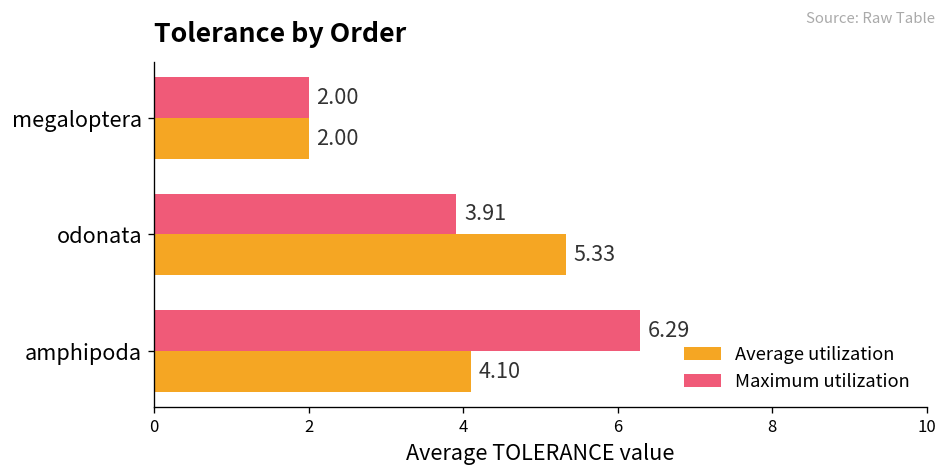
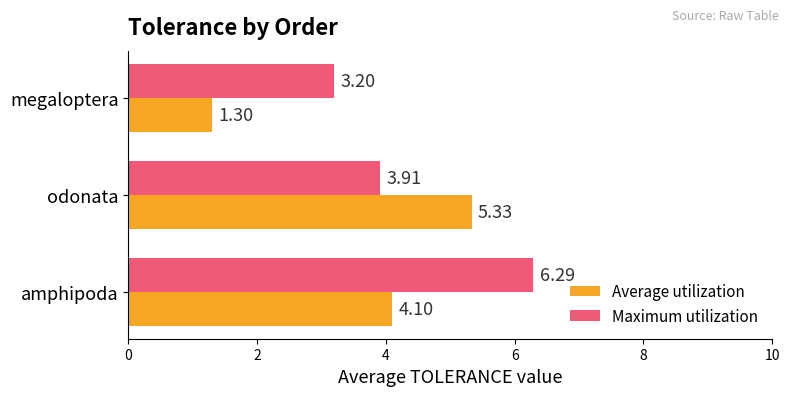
  {
    "Average utilization": {
-     "megaloptera": 2.00,
+     "megaloptera": 1.30,
      "odonata": 5.33,
      "amphipoda": 4.10
    },
    "Maximum utilization": {
-     "megaloptera": 2.00,
+     "megaloptera": 3.20,
      "odonata": 3.91,
      "amphipoda": 6.29
    }
  }
